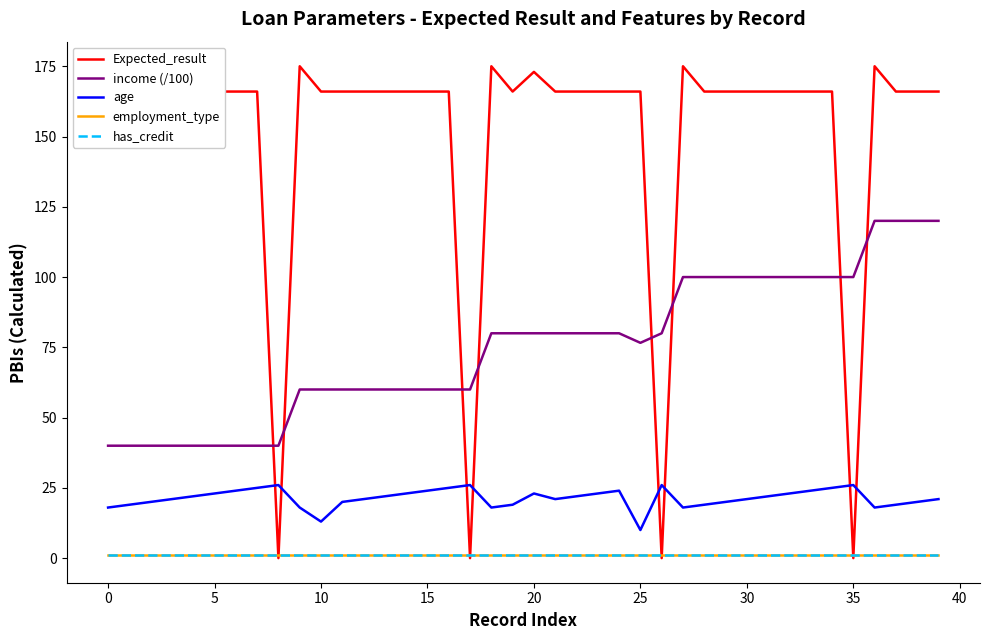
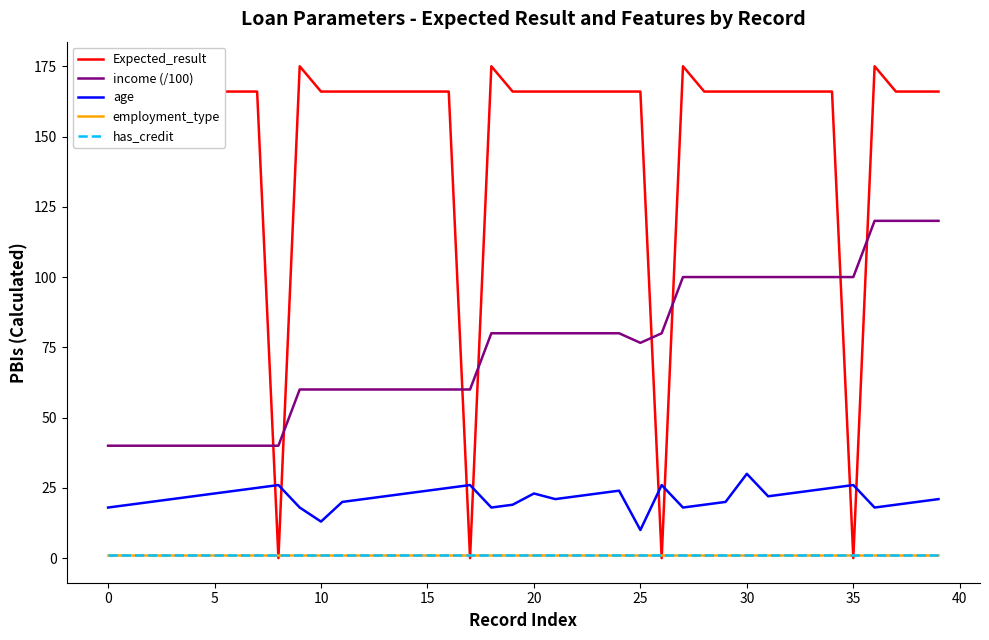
  {
    "Expected_result": {
      "10": 166,
      "15": 166,
-     "20": 173,
+     "20": 166,
      "25": 166,
      "30": 166,
      "35": 0
    },
    "income (/100)": {
      "0": 40,
      "5": 40,
      "10": 60,
      "15": 60,
      "20": 80,
      "25": 77,
      "30": 100,
      "35": 100
    },
    "age": {
      "0": 18,
      "5": 23,
      "10": 13,
      "15": 24,
      "20": 23,
      "25": 10,
-     "30": 21,
+     "30": 30,
      "35": 26
    },
    "has_credit": {
      "0": 1,
      "5": 1,
      "10": 1,
      "15": 1,
      "20": 1,
      "25": 1,
      "30": 1,
      "35": 1
    }
  }
